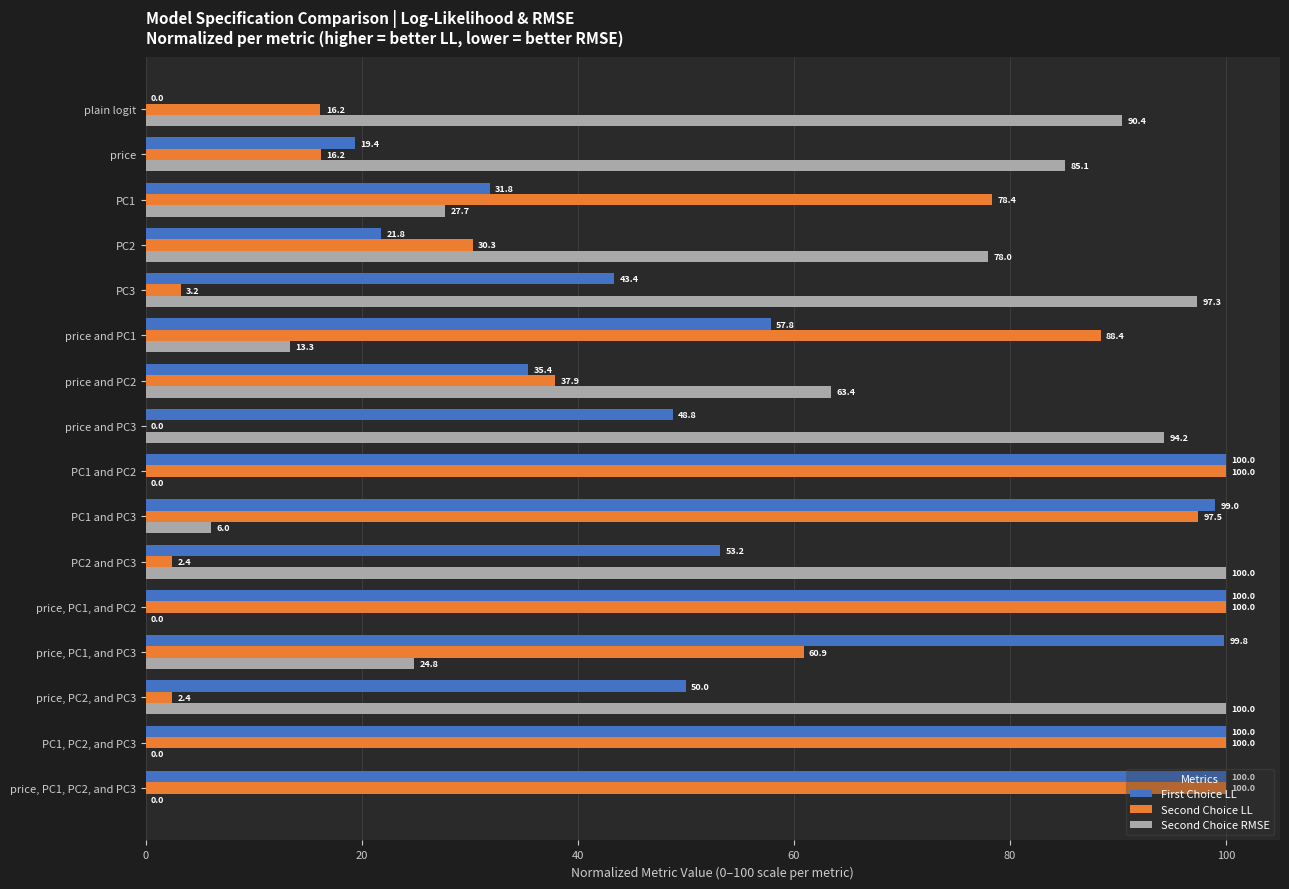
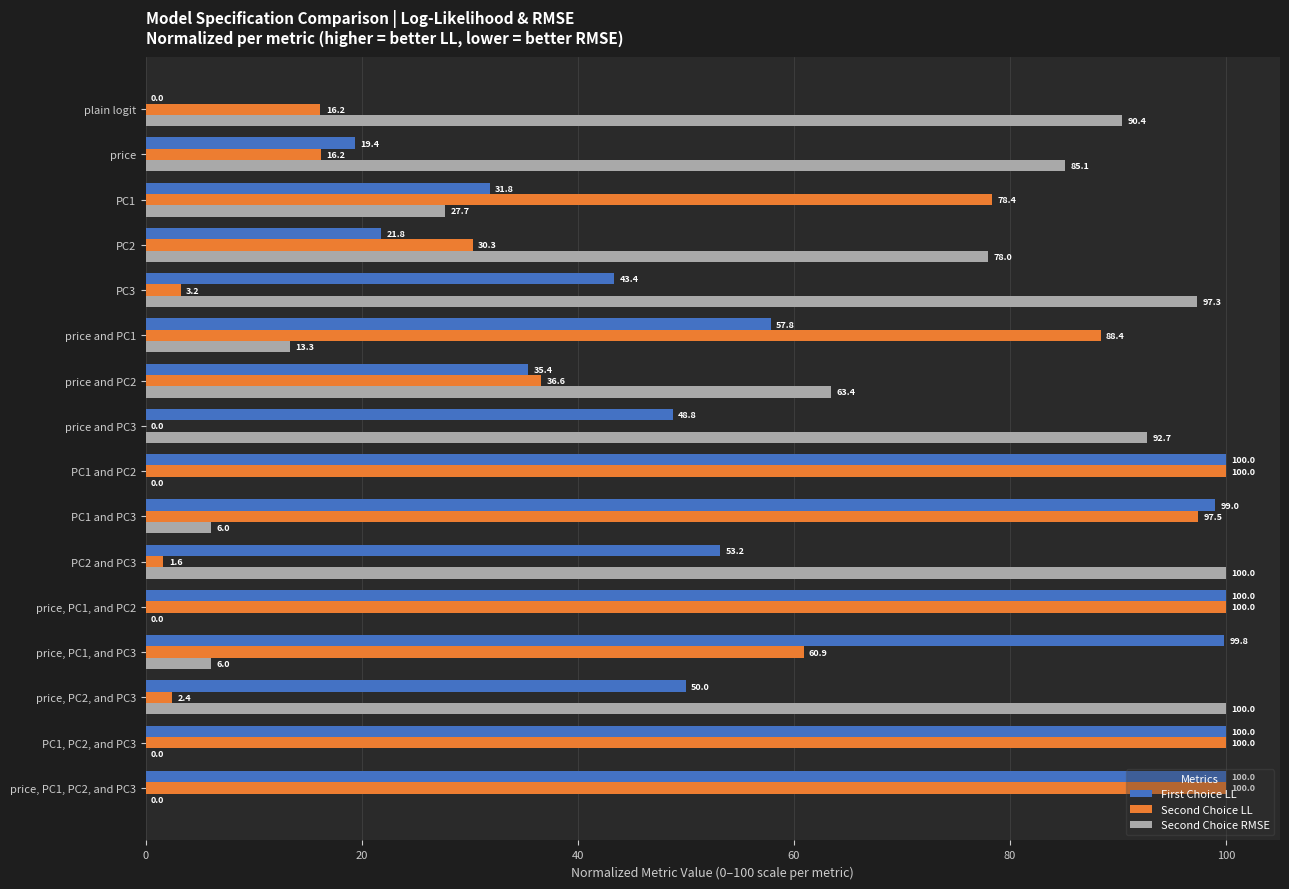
  {
    "First Choice LL": {
      "plain logit": 0.0,
      "price": 19.4,
      "PC1": 31.8,
      "PC2": 21.8,
      "PC3": 43.4,
      "price and PC1": 57.8,
      "price and PC2": 35.4,
      "price and PC3": 48.8,
      "PC1 and PC2": 100.0,
      "PC1 and PC3": 99.0,
      "PC2 and PC3": 53.2,
      "price, PC1, and PC2": 100.0,
      "price, PC1, and PC3": 99.8,
      "price, PC2, and PC3": 50.0,
      "PC1, PC2, and PC3": 100.0
    },
    "Second Choice LL": {
      "plain logit": 16.2,
      "price": 16.2,
      "PC1": 78.4,
      "PC2": 30.3,
      "PC3": 3.2,
      "price and PC1": 88.4,
-     "price and PC2": 37.9,
+     "price and PC2": 36.6,
      "price and PC3": 0.0,
      "PC1 and PC2": 100.0,
      "PC1 and PC3": 97.5,
-     "PC2 and PC3": 2.4,
+     "PC2 and PC3": 1.6,
      "price, PC1, and PC2": 100.0,
      "price, PC1, and PC3": 60.9,
      "price, PC2, and PC3": 2.4,
      "PC1, PC2, and PC3": 100.0
    },
    "Second Choice RMSE": {
      "plain logit": 90.4,
      "price": 85.1,
      "PC1": 27.7,
      "PC2": 78.0,
      "PC3": 97.3,
      "price and PC1": 13.3,
      "price and PC2": 63.4,
-     "price and PC3": 94.2,
+     "price and PC3": 92.7,
      "PC1 and PC2": 0.0,
      "PC1 and PC3": 6.0,
      "PC2 and PC3": 100.0,
      "price, PC1, and PC2": 0.0,
-     "price, PC1, and PC3": 24.8,
+     "price, PC1, and PC3": 6.0,
      "price, PC2, and PC3": 100.0,
      "PC1, PC2, and PC3": 0.0,
      "price, PC1, PC2, and PC3": 0.0
    }
  }
